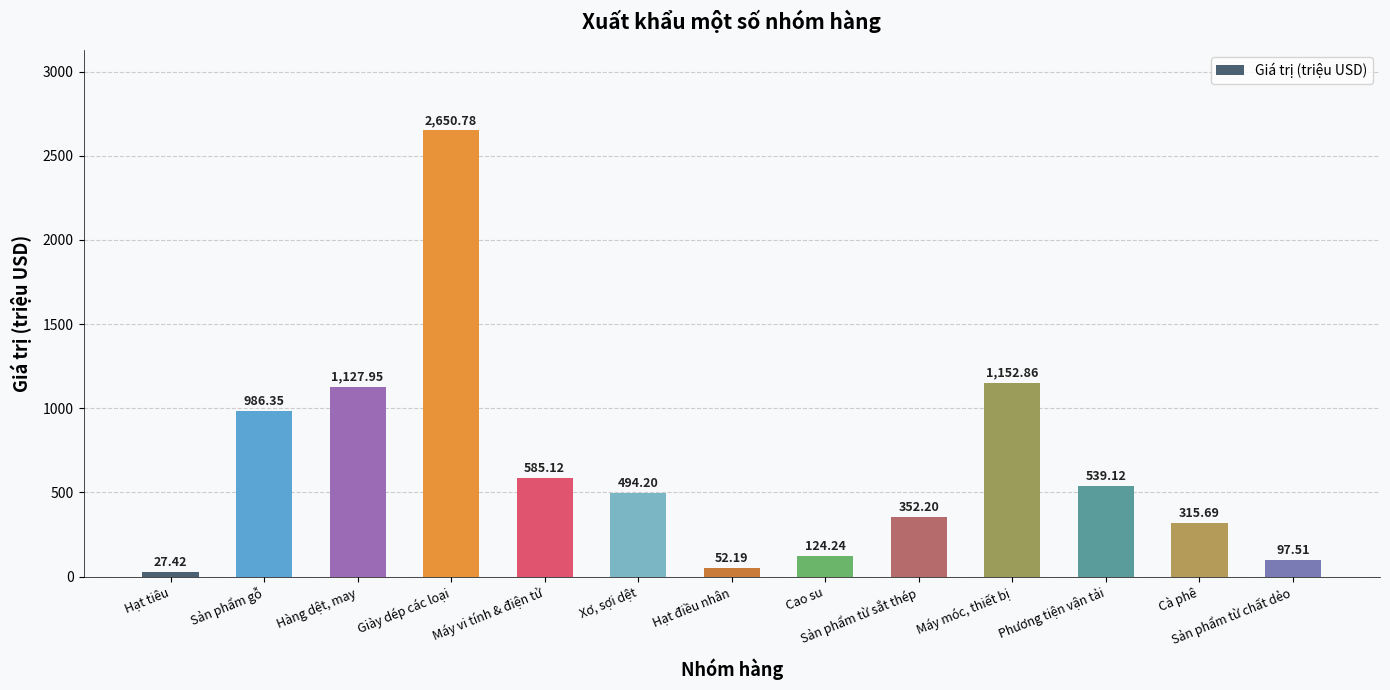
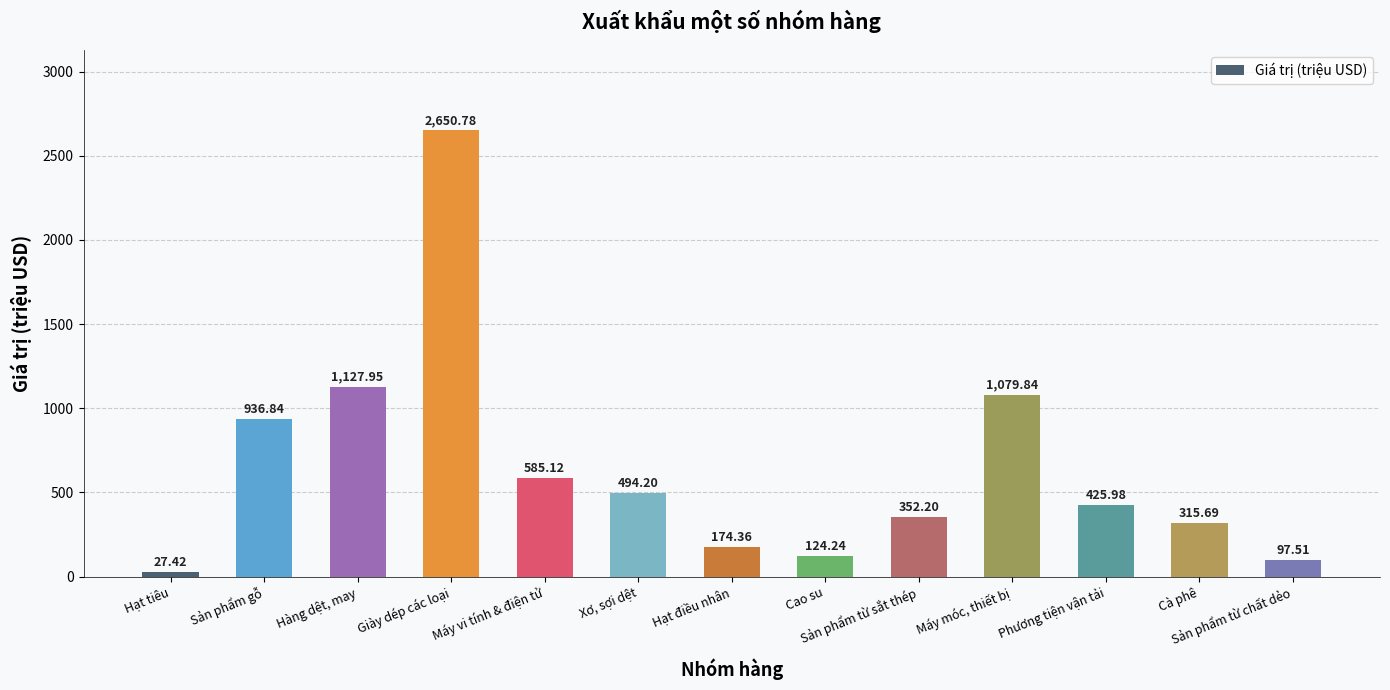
  {
    "Hạt tiêu": "27.42",
-   "Sản phẩm gỗ": "986.35",
+   "Sản phẩm gỗ": "936.84",
    "Hàng dệt, may": "1,127.95",
    "Giày dép các loại": "2,650.78",
    "Máy vi tính & điện tử": "585.12",
    "Xơ, sợi dệt": "494.20",
-   "Hạt điều nhân": "52.19",
+   "Hạt điều nhân": "174.36",
    "Cao su": "124.24",
    "Sản phẩm từ sắt thép": "352.20",
-   "Máy móc, thiết bị": "1,152.86",
-   "Phương tiện vận tải": "539.12",
+   "Máy móc, thiết bị": "1,079.84",
+   "Phương tiện vận tải": "425.98",
    "Cà phê": "315.69",
    "Sản phẩm từ chất dẻo": "97.51"
  }
